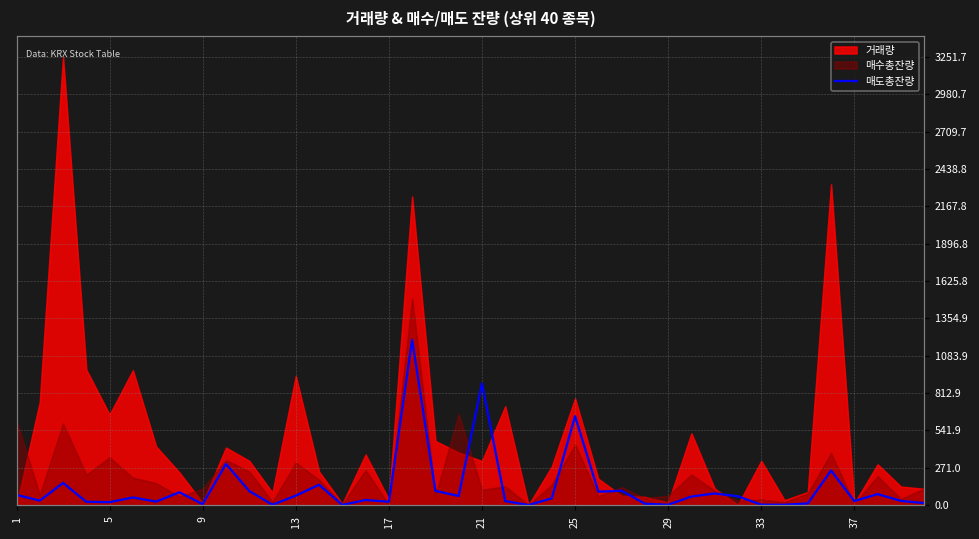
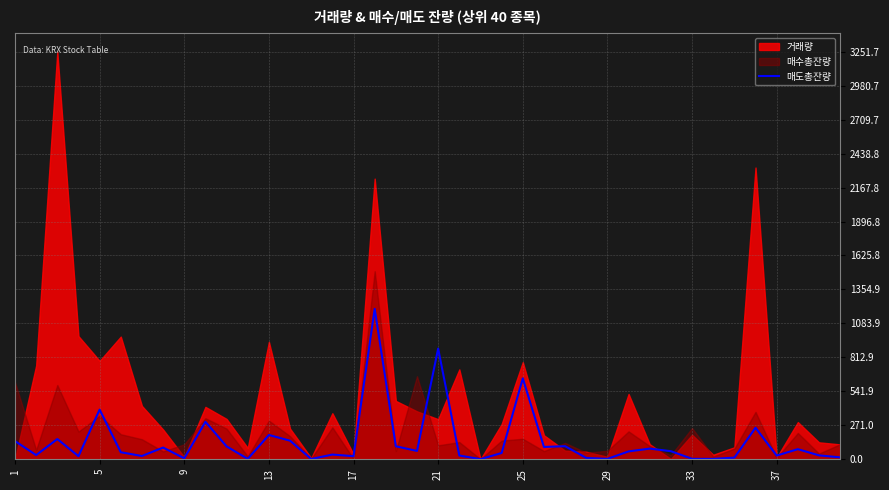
  {
    "매도총잔량": {
-     "1": 70,
-     "5": 20,
-     "13": 70,
+     "1": 150,
+     "5": 400,
+     "13": 190,
      "21": 880,
      "25": 650,
      "33": 0
    },
    "거래량": {
-     "5": 660,
+     "5": 790,
      "13": 940,
      "21": 320,
      "25": 780,
-     "33": 320
+     "33": 200
    },
    "매수총잔량": {
      "1": 610,
      "5": 350,
      "9": 120,
      "13": 310,
      "21": 110,
-     "25": 440,
+     "25": 160,
      "29": 70,
-     "33": 40
+     "33": 250
    }
  }
